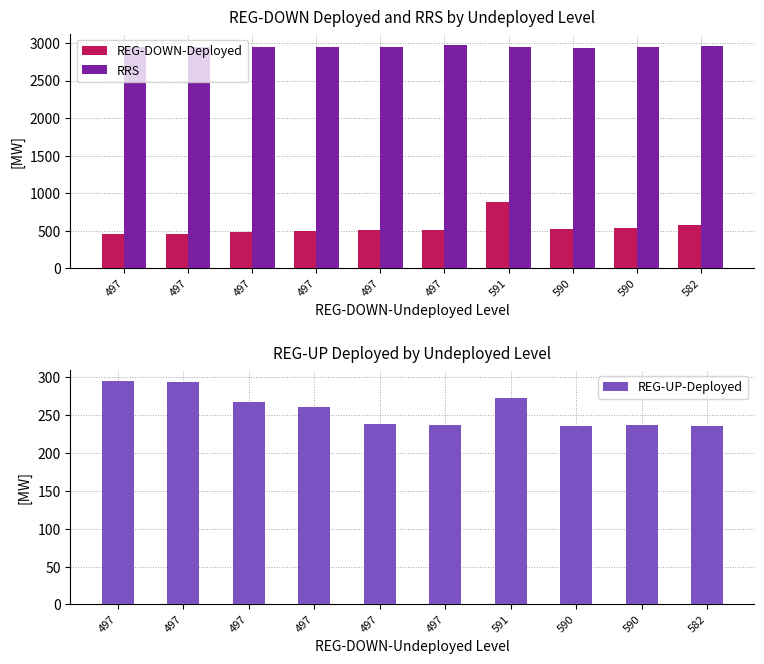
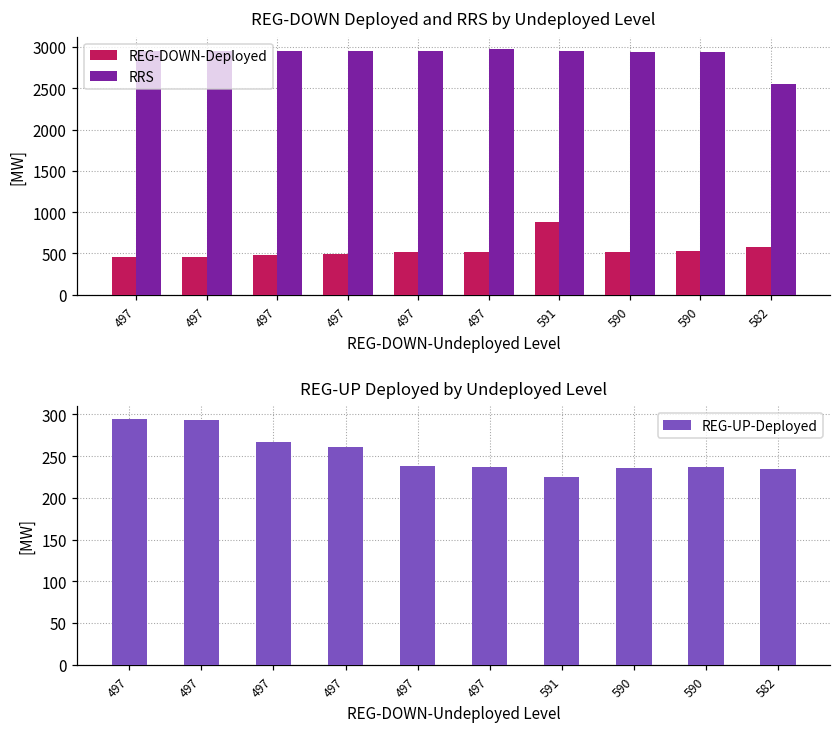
  {
    "REG-DOWN Deployed and RRS by Undeployed Level": {
      "REG-DOWN-Deployed": {
        "591": 900,
        "582": 600
      },
      "RRS": {
        "591": 2900,
-       "582": 3000
+       "582": 2500
      }
    },
    "REG-UP Deployed by Undeployed Level": {
-     "591": 270,
+     "591": 230,
      "582": 240
    }
  }
